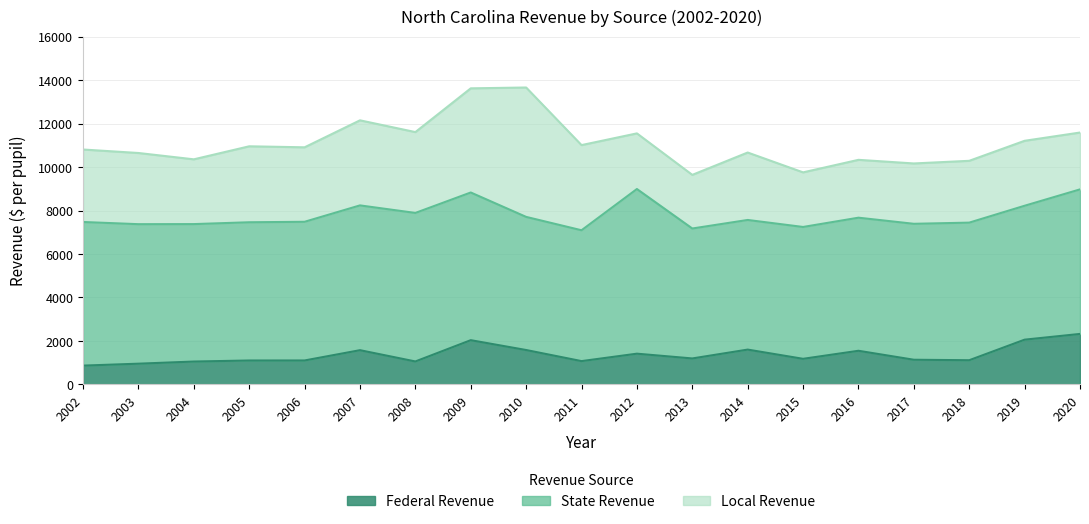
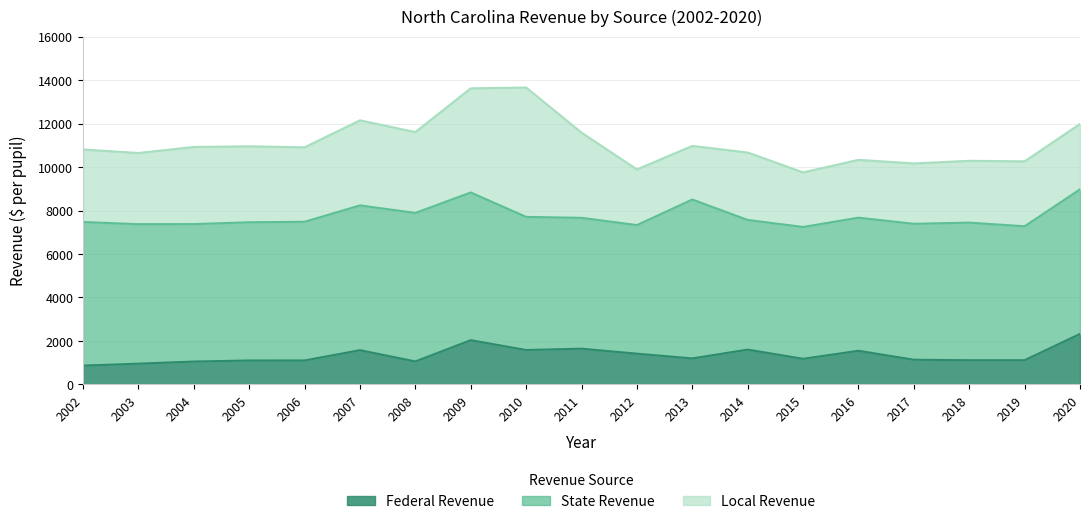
  {
    "Federal Revenue": {
      "2002": 900,
      "2003": 1000,
      "2004": 1100,
      "2005": 1100,
      "2006": 1100,
      "2007": 1600,
      "2008": 1100,
      "2009": 2000,
      "2010": 1600,
-     "2011": 1100,
+     "2011": 1600,
      "2012": 1400,
      "2013": 1200,
      "2014": 1600,
      "2015": 1200,
      "2016": 1500,
      "2017": 1100,
      "2018": 1100,
-     "2019": 2100,
+     "2019": 1100,
      "2020": 2300
    },
    "State Revenue": {
      "2002": 6600,
      "2003": 6400,
      "2004": 6300,
      "2005": 6400,
      "2006": 6400,
      "2007": 6700,
      "2008": 6800,
      "2009": 6800,
      "2010": 6100,
      "2011": 6000,
-     "2012": 7600,
-     "2013": 6000,
+     "2012": 5900,
+     "2013": 7300,
      "2014": 6000,
      "2015": 6100,
      "2016": 6100,
      "2017": 6300,
      "2018": 6300,
      "2019": 6200,
      "2020": 6600
    },
    "Local Revenue": {
      "2002": 3300,
      "2003": 3300,
-     "2004": 3000,
+     "2004": 3500,
      "2005": 3500,
      "2006": 3400,
      "2007": 3900,
      "2008": 3700,
      "2009": 4800,
      "2010": 6000,
      "2011": 3900,
      "2012": 2600,
      "2013": 2500,
      "2014": 3100,
      "2015": 2500,
      "2016": 2700,
      "2017": 2800,
      "2018": 2800,
      "2019": 3000,
-     "2020": 2600
+     "2020": 3000
    }
  }
